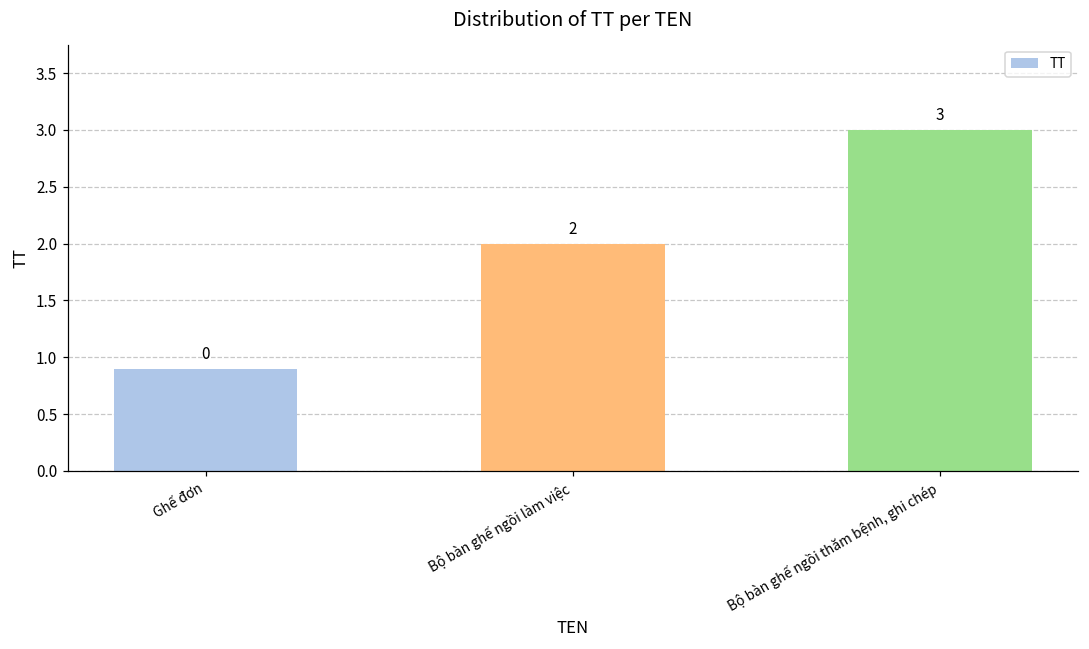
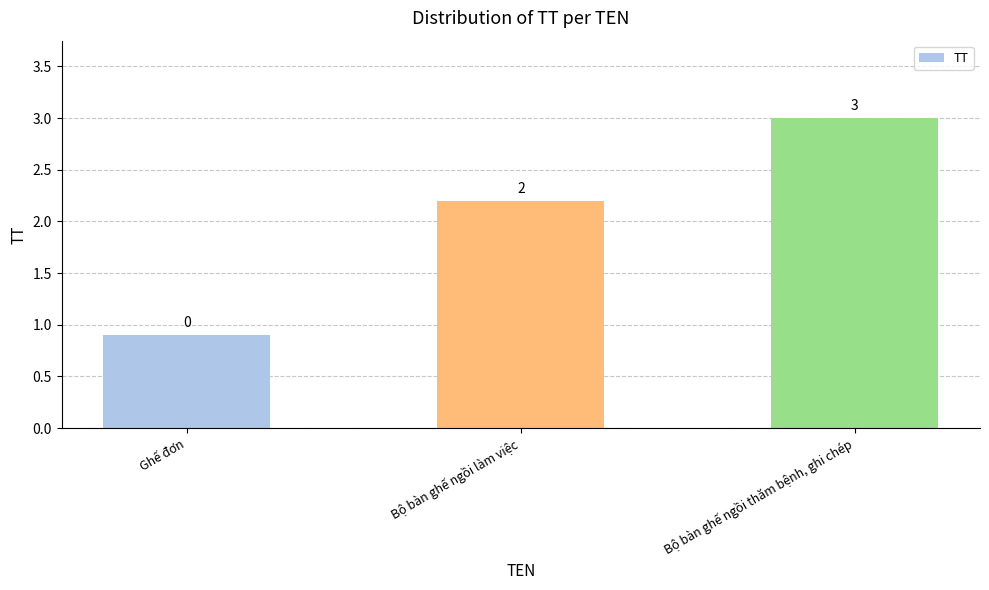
  {
-   "Bộ bàn ghế ngồi làm việc": 2.0
+   "Bộ bàn ghế ngồi làm việc": 2.2
  }
